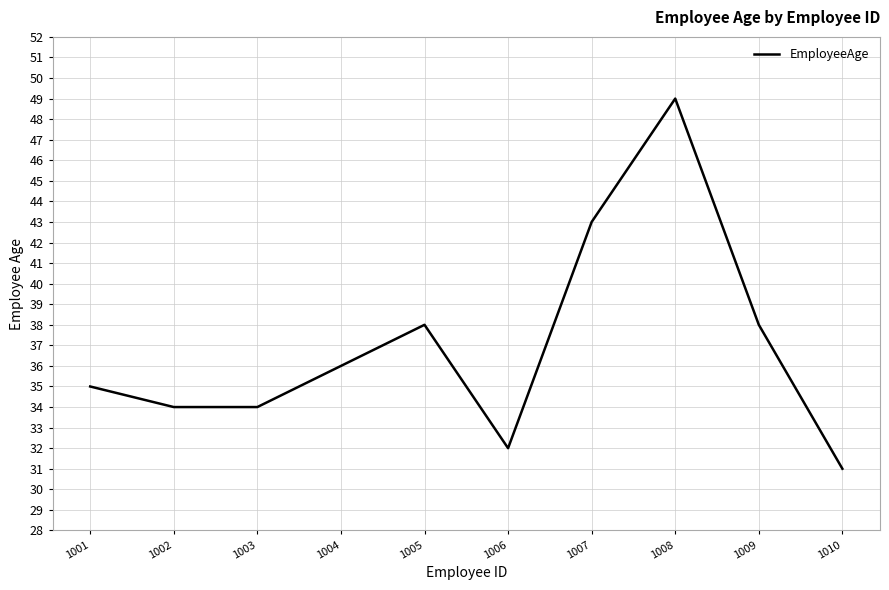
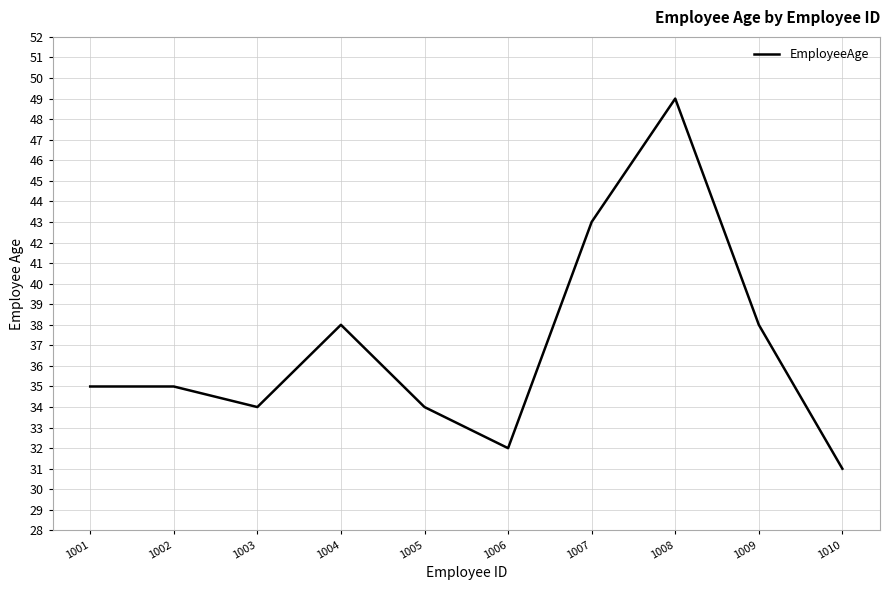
  {
    "1001": 35,
-   "1002": 34,
+   "1002": 35,
    "1003": 34,
-   "1004": 36,
-   "1005": 38,
+   "1004": 38,
+   "1005": 34,
    "1006": 32,
    "1007": 43,
    "1008": 49,
    "1009": 38,
    "1010": 31
  }
